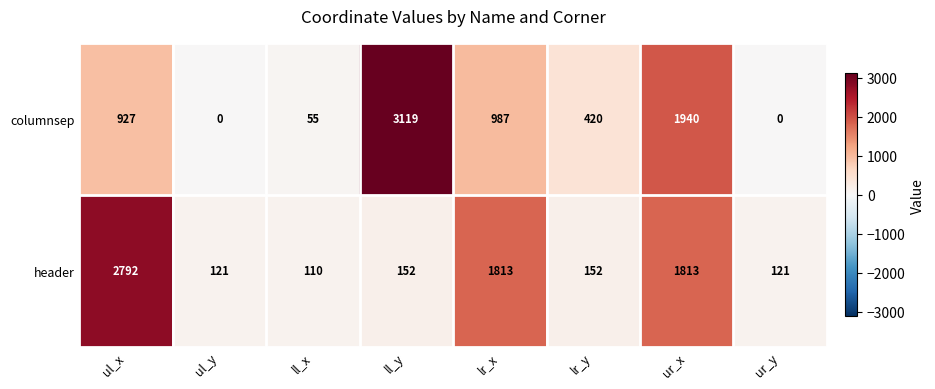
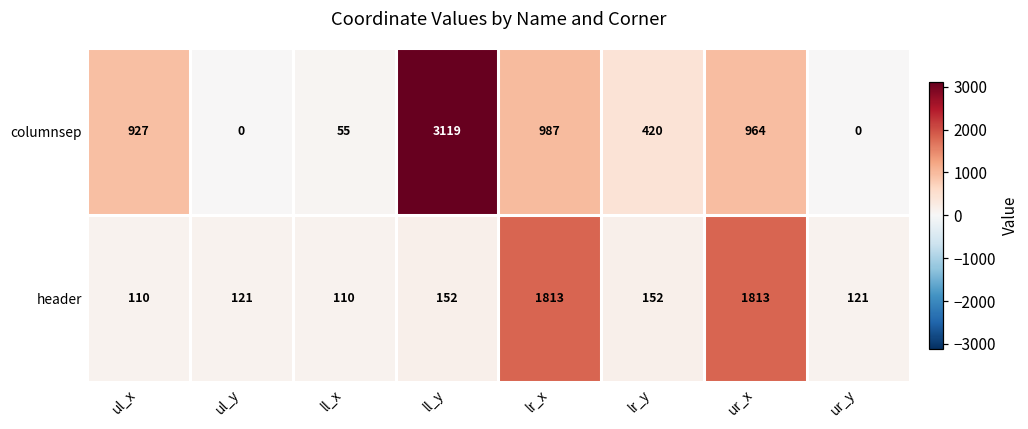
  {
    "columnsep": {
      "ul_x": 927,
      "ul_y": 0,
      "ll_x": 55,
      "ll_y": 3119,
      "lr_x": 987,
      "lr_y": 420,
-     "ur_x": 1940,
+     "ur_x": 964,
      "ur_y": 0
    },
    "header": {
-     "ul_x": 2792,
+     "ul_x": 110,
      "ul_y": 121,
      "ll_x": 110,
      "ll_y": 152,
      "lr_x": 1813,
      "lr_y": 152,
      "ur_x": 1813,
      "ur_y": 121
    }
  }
